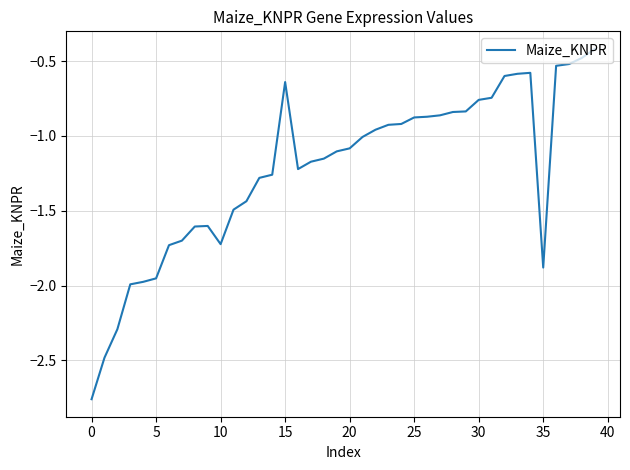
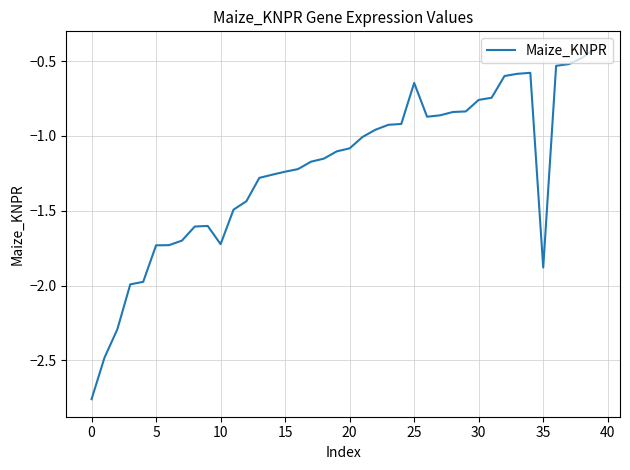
  {
    "0": -2.76,
-   "5": -1.95,
+   "5": -1.73,
    "10": -1.72,
-   "15": -0.64,
+   "15": -1.24,
    "20": -1.08,
-   "25": -0.88,
+   "25": -0.65,
    "30": -0.76,
    "35": -1.88
  }
